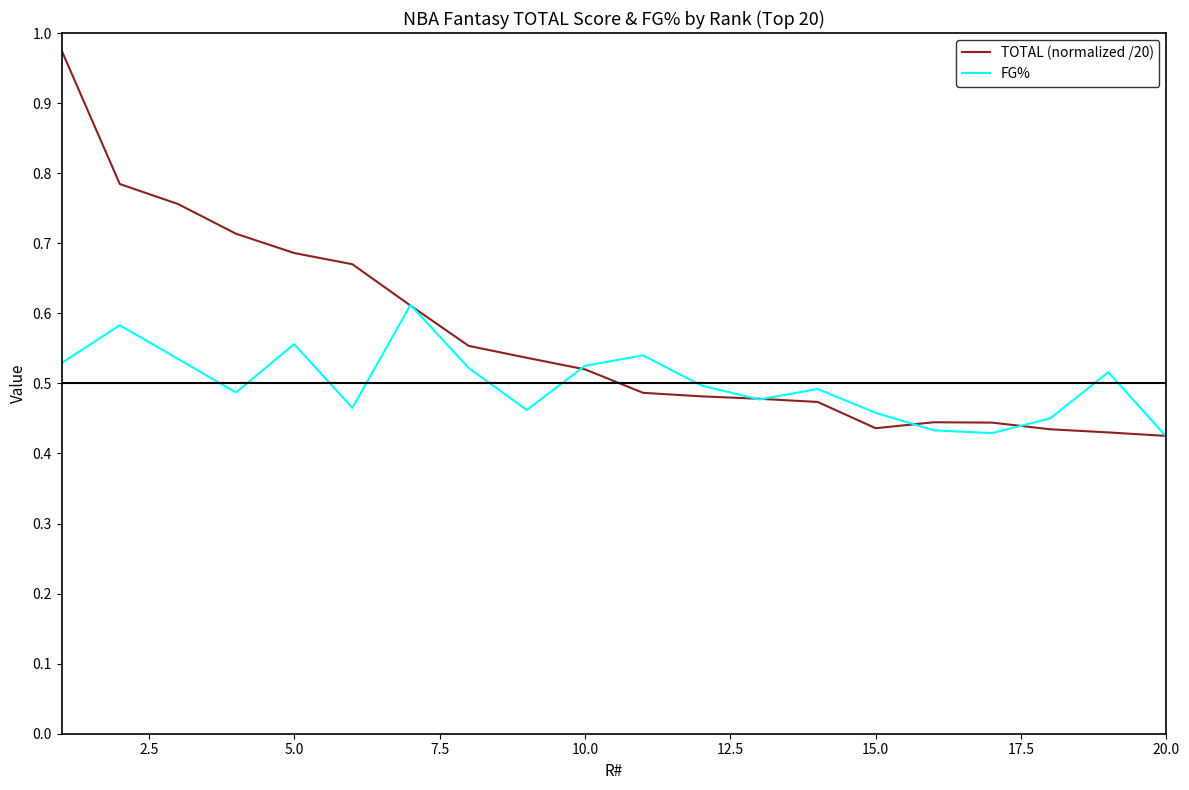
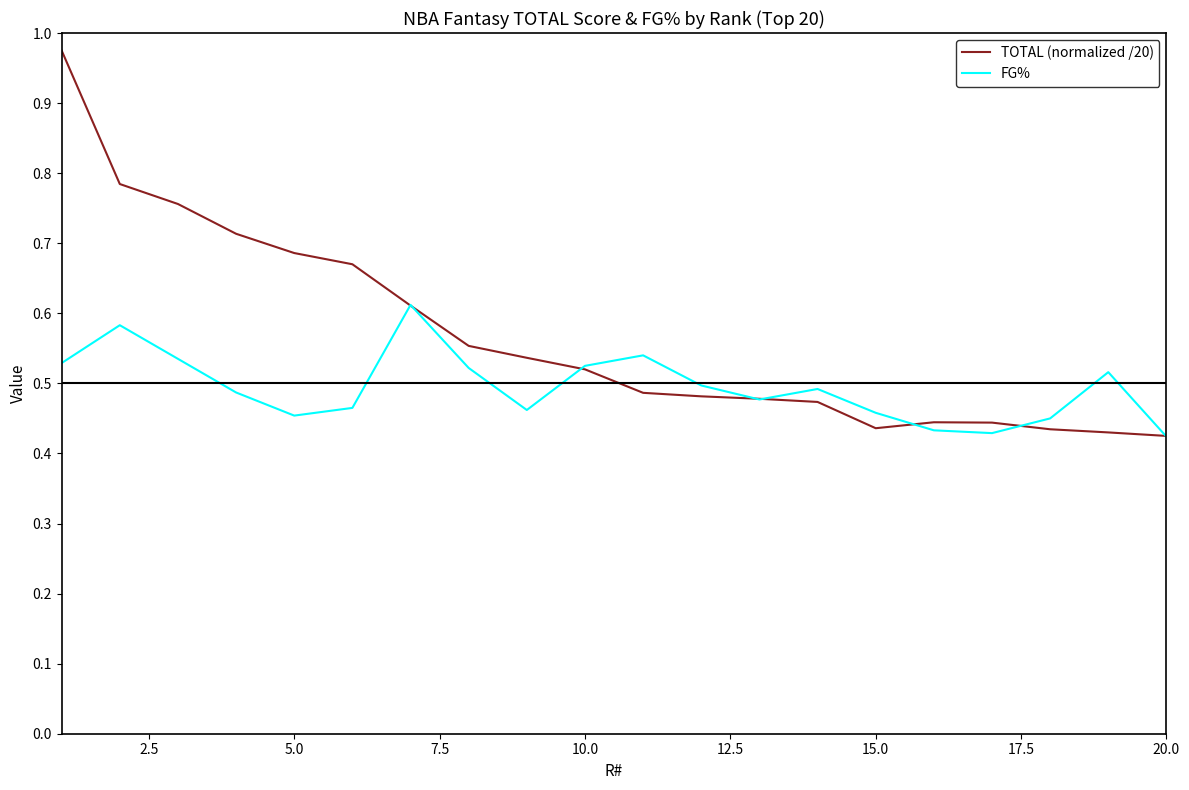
  {
    "TOTAL (normalized /20)": {
      "5.0": 0.69,
      "10.0": 0.52,
      "15.0": 0.44
    },
    "FG%": {
-     "5.0": 0.56,
+     "5.0": 0.45,
      "10.0": 0.53,
      "15.0": 0.46
    }
  }
